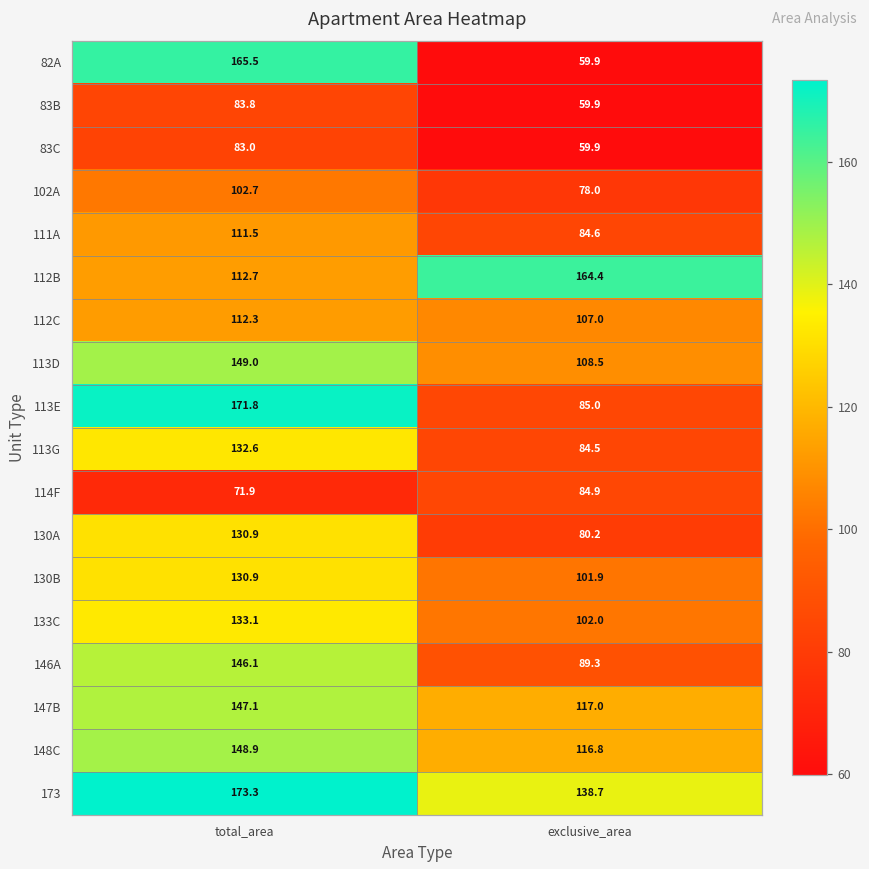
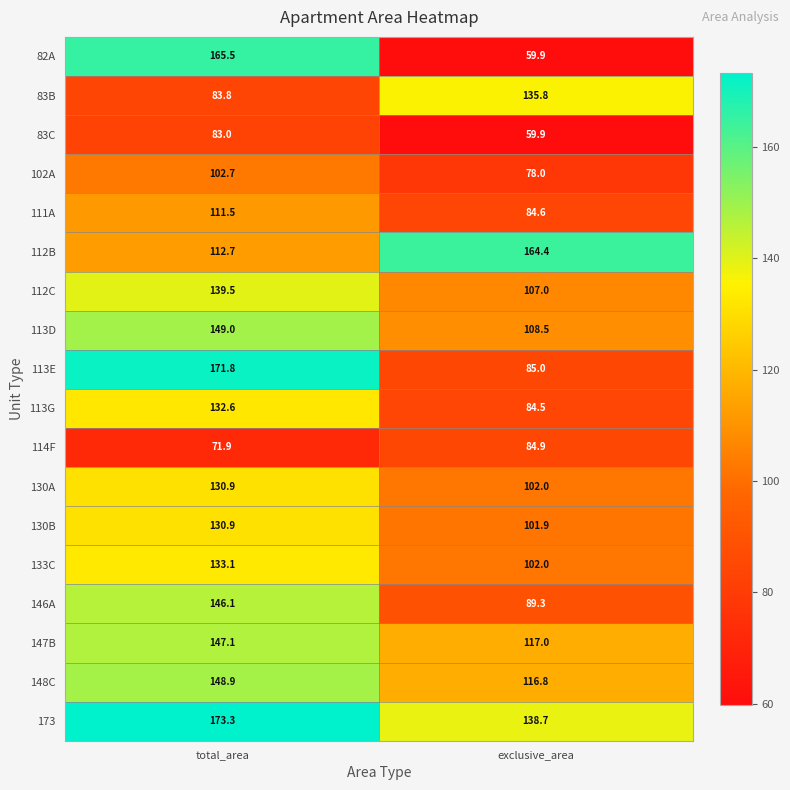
  {
    "82A": {
      "total_area": 165.5,
      "exclusive_area": 59.9
    },
    "83B": {
      "total_area": 83.8,
-     "exclusive_area": 59.9
+     "exclusive_area": 135.8
    },
    "83C": {
      "total_area": 83.0,
      "exclusive_area": 59.9
    },
    "102A": {
      "total_area": 102.7,
      "exclusive_area": 78.0
    },
    "111A": {
      "total_area": 111.5,
      "exclusive_area": 84.6
    },
    "112B": {
      "total_area": 112.7,
      "exclusive_area": 164.4
    },
    "112C": {
-     "total_area": 112.3,
+     "total_area": 139.5,
      "exclusive_area": 107.0
    },
    "113D": {
      "total_area": 149.0,
      "exclusive_area": 108.5
    },
    "113E": {
      "total_area": 171.8,
      "exclusive_area": 85.0
    },
    "113G": {
      "total_area": 132.6,
      "exclusive_area": 84.5
    },
    "114F": {
      "total_area": 71.9,
      "exclusive_area": 84.9
    },
    "130A": {
      "total_area": 130.9,
-     "exclusive_area": 80.2
+     "exclusive_area": 102.0
    },
    "130B": {
      "total_area": 130.9,
      "exclusive_area": 101.9
    },
    "133C": {
      "total_area": 133.1,
      "exclusive_area": 102.0
    },
    "146A": {
      "total_area": 146.1,
      "exclusive_area": 89.3
    },
    "147B": {
      "total_area": 147.1,
      "exclusive_area": 117.0
    },
    "148C": {
      "total_area": 148.9,
      "exclusive_area": 116.8
    },
    "173": {
      "total_area": 173.3,
      "exclusive_area": 138.7
    }
  }
